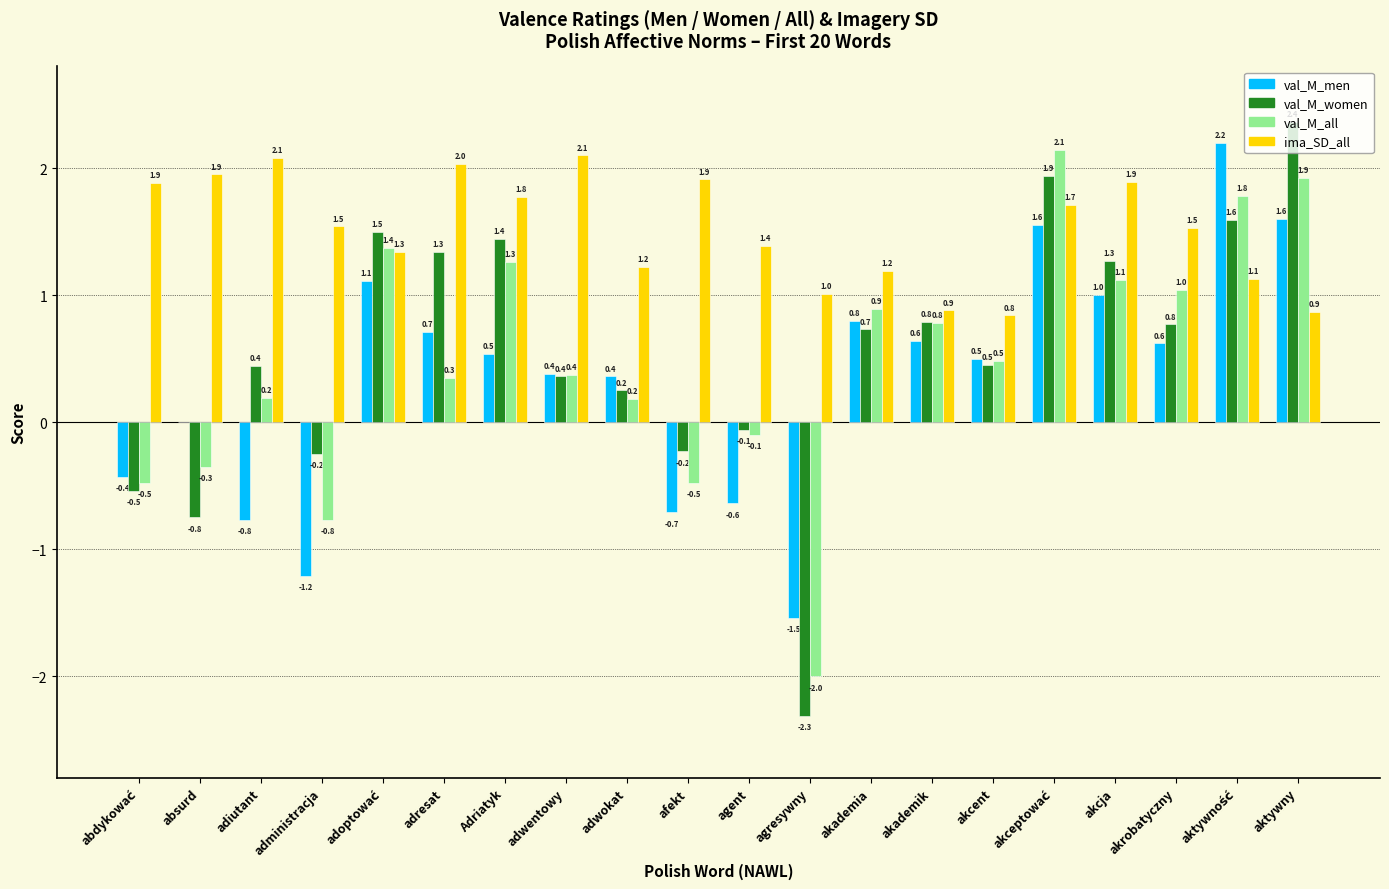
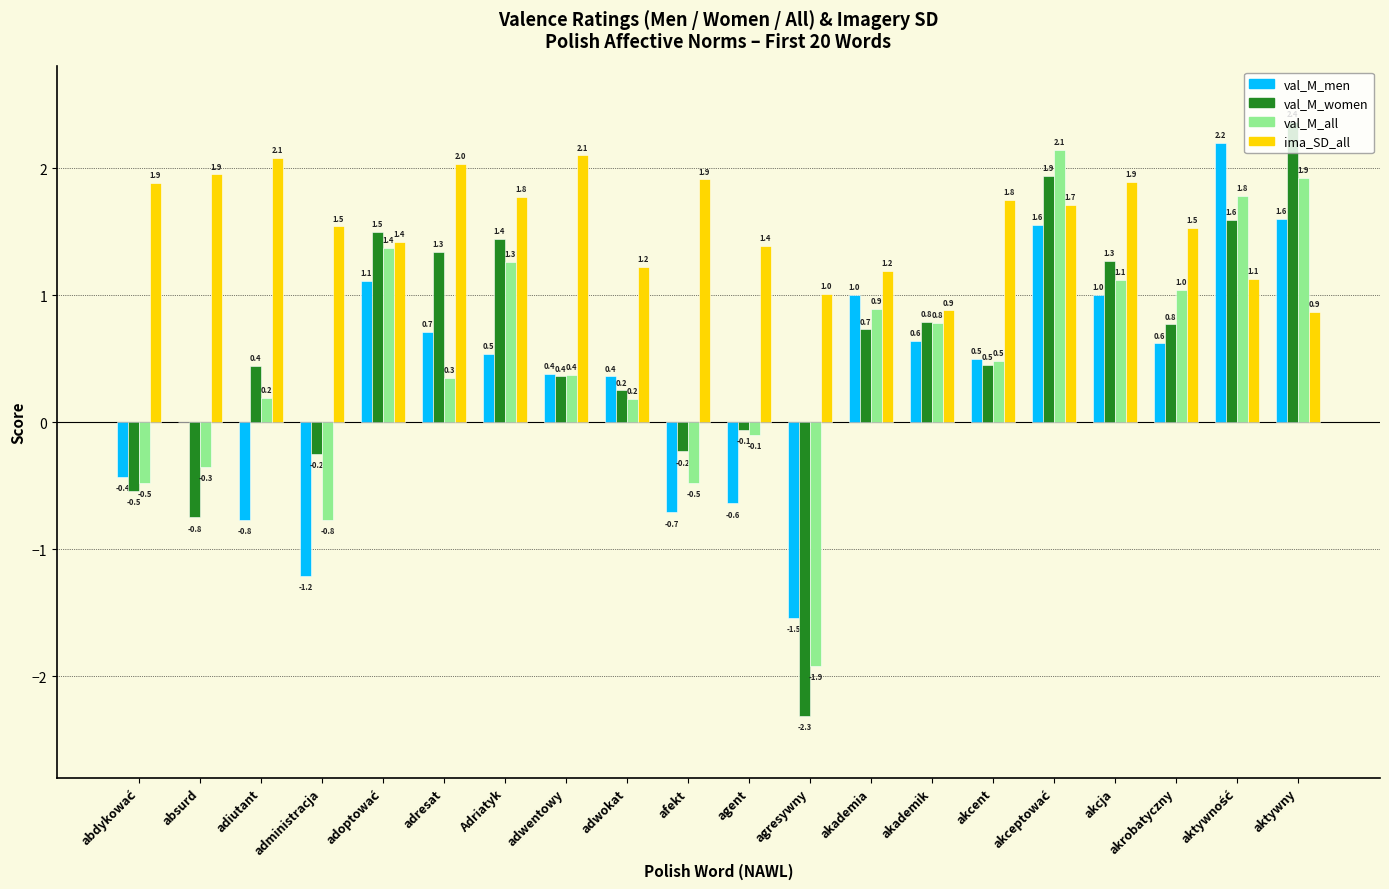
  {
    "val_M_men": {
      "abdykować": -0.4,
      "adiutant": -0.8,
      "administracja": -1.2,
      "adoptować": 1.1,
      "adresat": 0.7,
      "Adriatyk": 0.5,
      "adwentowy": 0.4,
      "adwokat": 0.4,
      "afekt": -0.7,
      "agent": -0.6,
      "agresywny": -1.5,
-     "akademia": 0.8,
+     "akademia": 1.0,
      "akademik": 0.6,
      "akcent": 0.5,
      "akceptować": 1.6,
      "akcja": 1.0,
      "akrobatyczny": 0.6,
      "aktywność": 2.2,
      "aktywny": 1.6
    },
    "val_M_women": {
      "abdykować": -0.5,
      "absurd": -0.8,
      "adiutant": 0.4,
      "administracja": -0.2,
      "adoptować": 1.5,
      "adresat": 1.3,
      "Adriatyk": 1.4,
      "adwentowy": 0.4,
      "adwokat": 0.2,
      "afekt": -0.2,
      "agresywny": -2.3,
      "akademia": 0.7,
      "akademik": 0.8,
      "akcent": 0.5,
      "akceptować": 1.9,
      "akcja": 1.3,
      "akrobatyczny": 0.8,
      "aktywność": 1.6
    },
    "val_M_all": {
      "absurd": -0.3,
      "adiutant": 0.2,
      "administracja": -0.8,
      "adoptować": 1.4,
      "adresat": 0.3,
      "Adriatyk": 1.3,
      "adwentowy": 0.4,
      "adwokat": 0.2,
      "afekt": -0.5,
      "agent": -0.1,
-     "agresywny": -2.0,
+     "agresywny": -1.9,
      "akademia": 0.9,
      "akademik": 0.8,
      "akcent": 0.5,
      "akceptować": 2.1,
      "akcja": 1.1,
      "akrobatyczny": 1.0,
      "aktywność": 1.8,
      "aktywny": 1.9
    },
    "ima_SD_all": {
      "abdykować": 1.9,
      "absurd": 1.9,
      "adiutant": 2.1,
      "administracja": 1.5,
-     "adoptować": 1.3,
+     "adoptować": 1.4,
      "adresat": 2.0,
      "Adriatyk": 1.8,
      "adwentowy": 2.1,
      "adwokat": 1.2,
      "afekt": 1.9,
      "agent": 1.4,
      "agresywny": 1.0,
      "akademia": 1.2,
      "akademik": 0.9,
-     "akcent": 0.8,
+     "akcent": 1.8,
      "akceptować": 1.7,
      "akcja": 1.9,
      "akrobatyczny": 1.5,
      "aktywność": 1.1,
      "aktywny": 0.9
    }
  }
